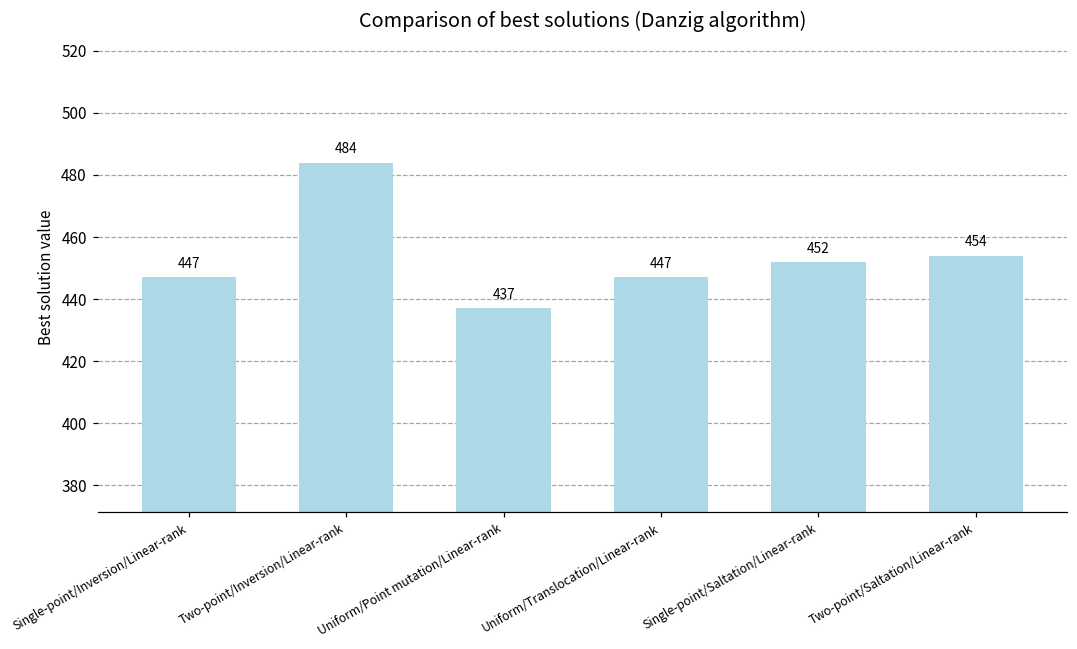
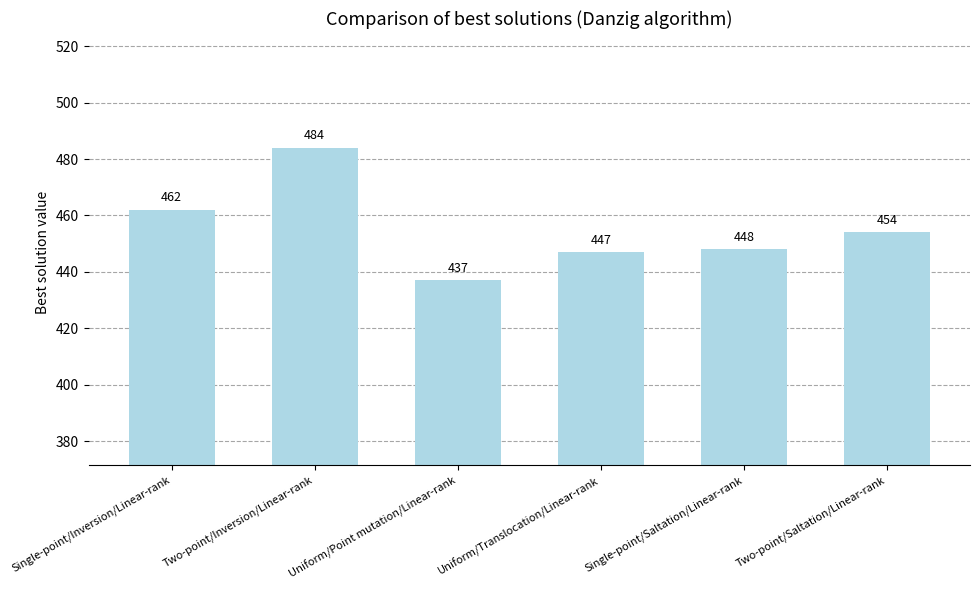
  {
-   "Single-point/Inversion/Linear-rank": 447,
+   "Single-point/Inversion/Linear-rank": 462,
    "Two-point/Inversion/Linear-rank": 484,
    "Uniform/Point mutation/Linear-rank": 437,
    "Uniform/Translocation/Linear-rank": 447,
-   "Single-point/Saltation/Linear-rank": 452,
+   "Single-point/Saltation/Linear-rank": 448,
    "Two-point/Saltation/Linear-rank": 454
  }
